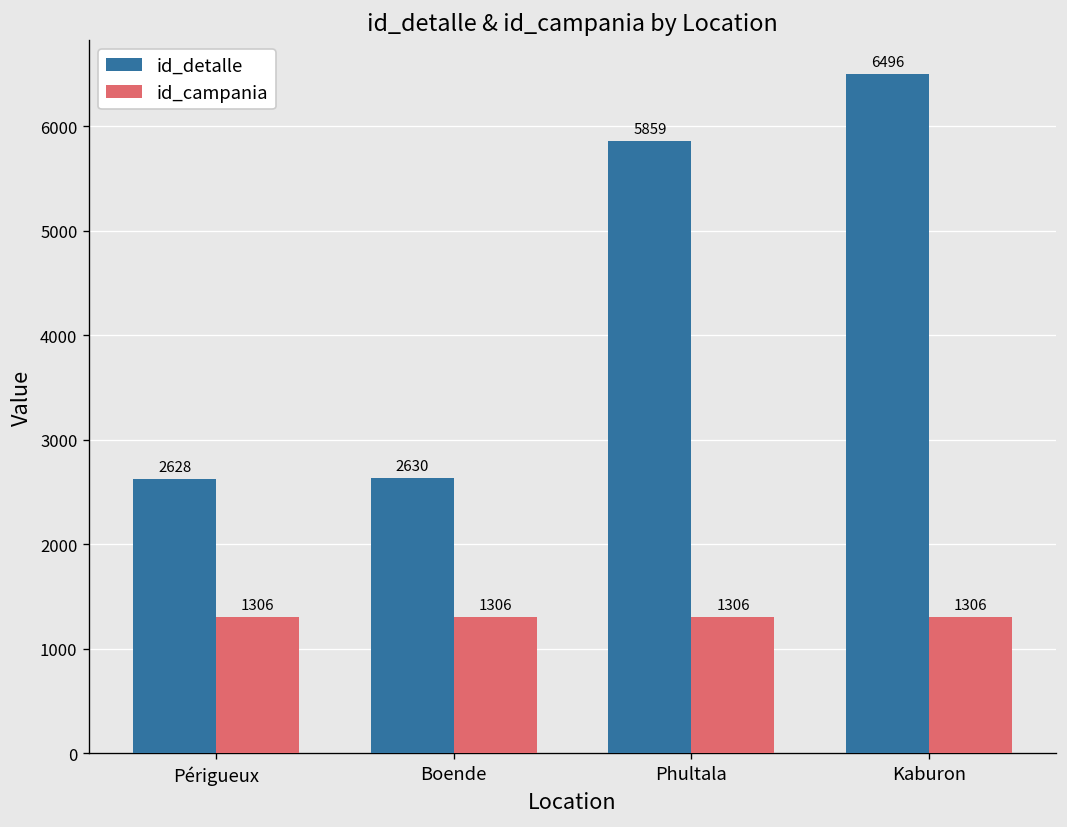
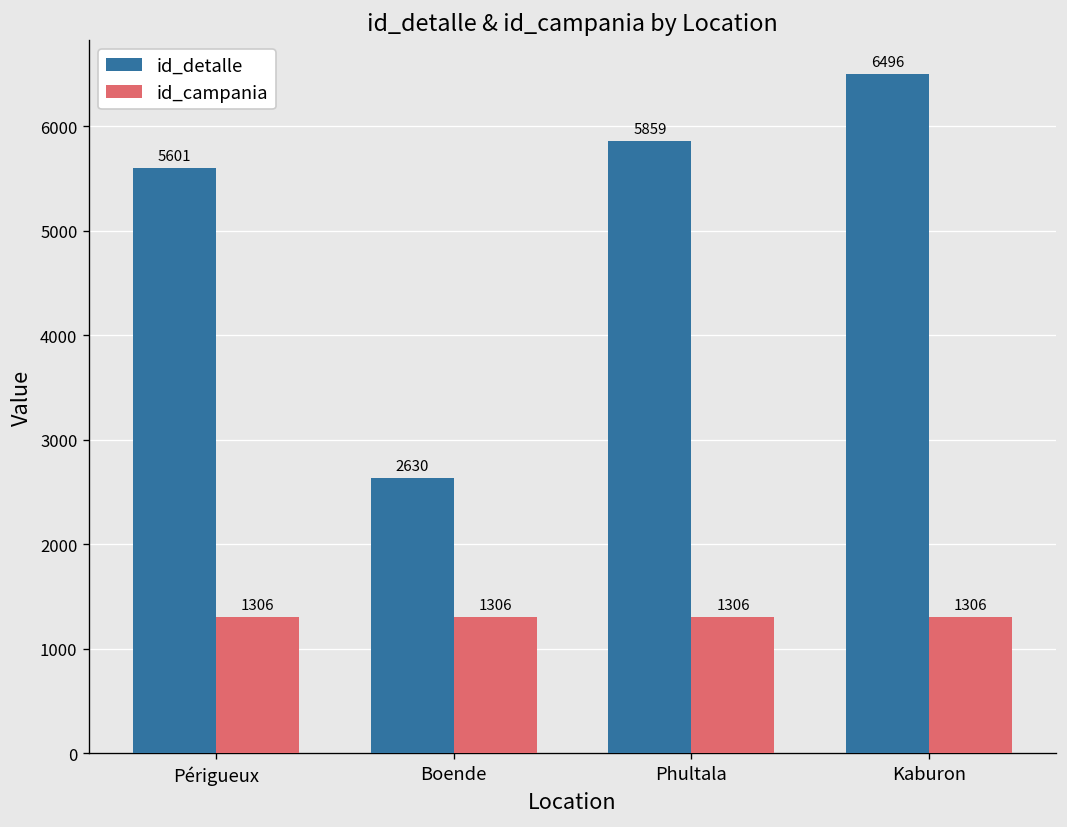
  {
    "id_detalle": {
-     "Périgueux": 2628,
+     "Périgueux": 5601,
      "Boende": 2630,
      "Phultala": 5859,
      "Kaburon": 6496
    },
    "id_campania": {
      "Périgueux": 1306,
      "Boende": 1306,
      "Phultala": 1306,
      "Kaburon": 1306
    }
  }
